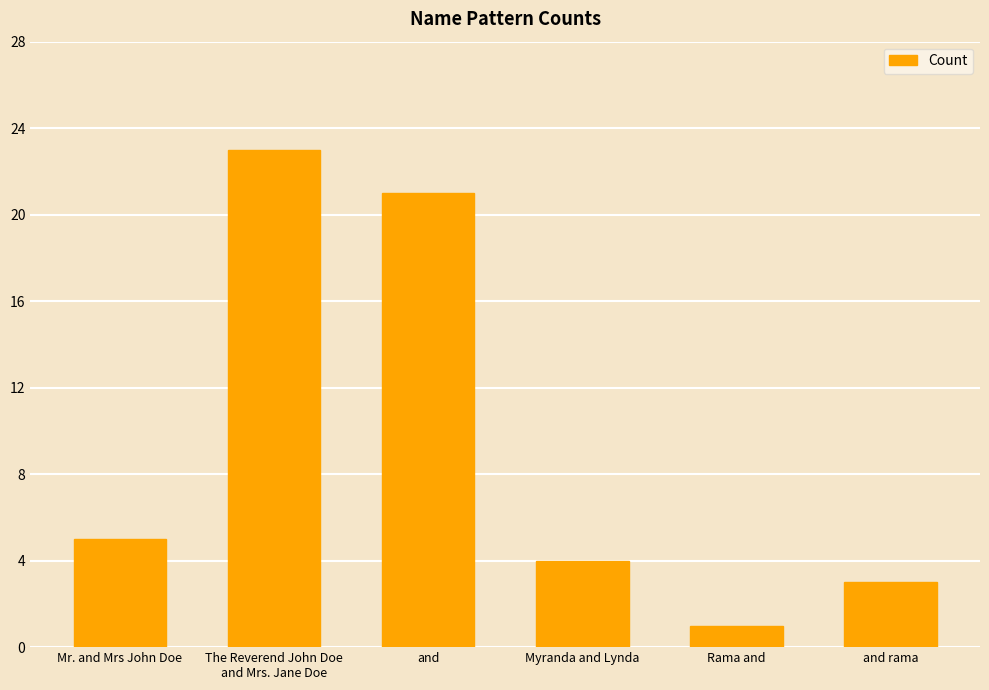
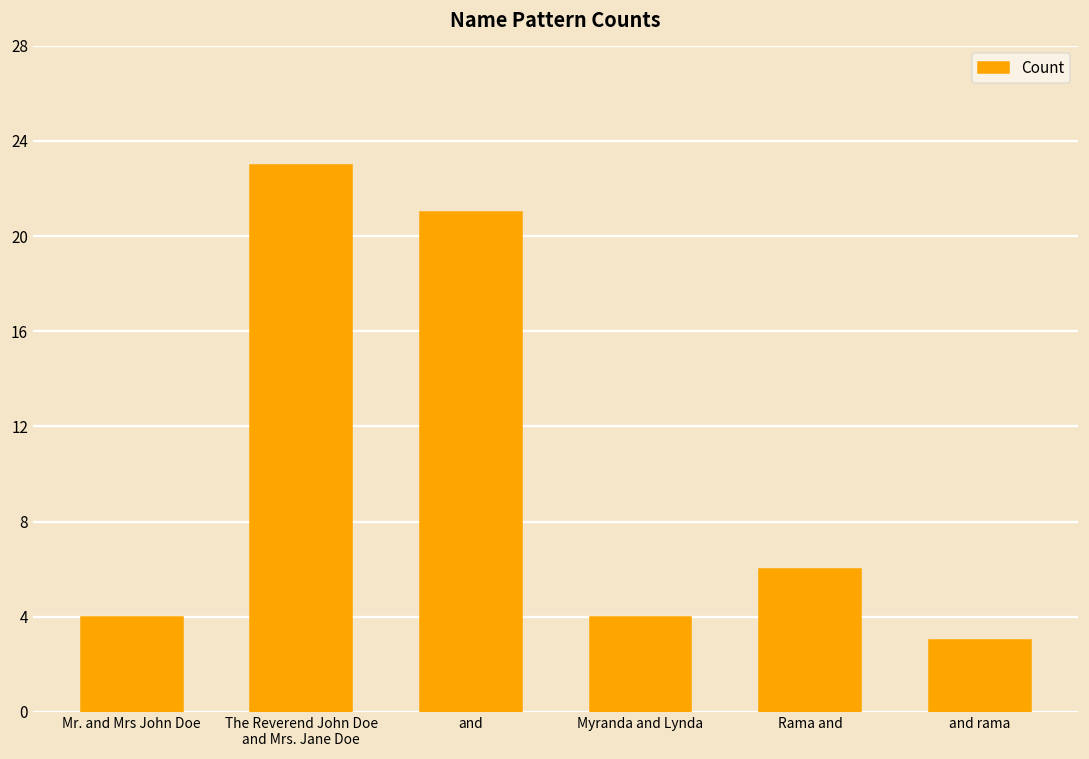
  {
-   "Mr. and Mrs John Doe": 5,
+   "Mr. and Mrs John Doe": 4,
    "The Reverend John Doe and Mrs. Jane Doe": 23,
    "and": 21,
    "Myranda and Lynda": 4,
-   "Rama and": 1,
+   "Rama and": 6,
    "and rama": 3
  }
